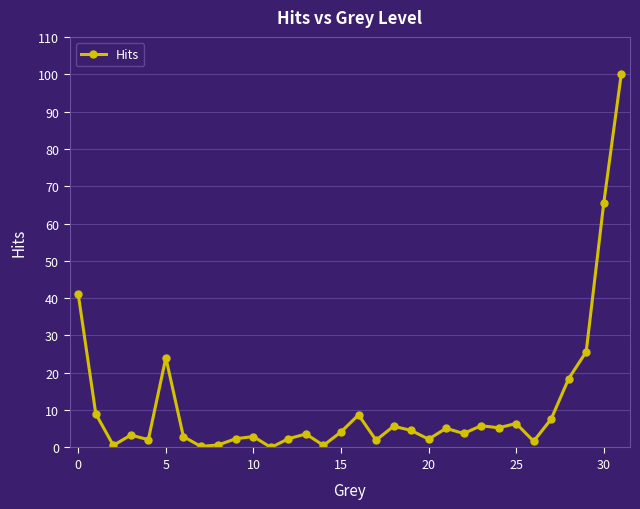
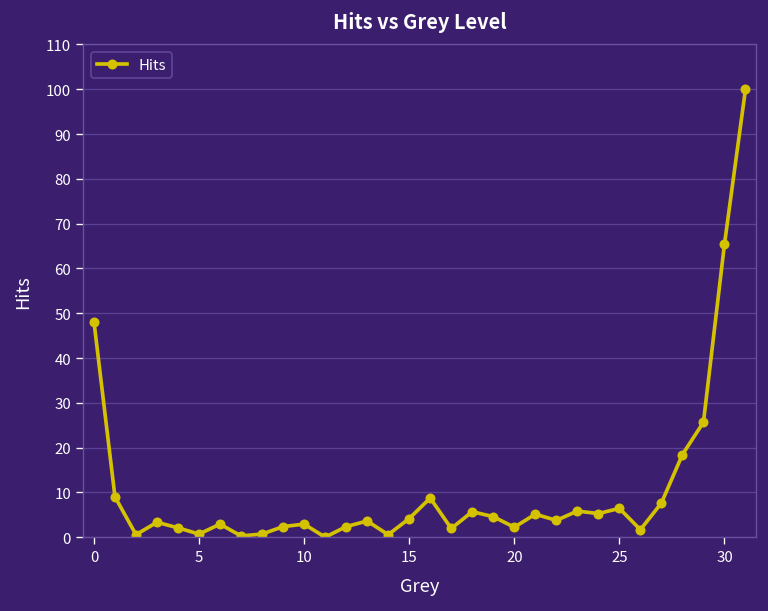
  {
-   "0": 41,
-   "5": 24,
+   "0": 48,
+   "5": 1,
    "10": 3,
    "15": 4,
    "20": 2,
    "25": 6,
    "30": 65
  }
